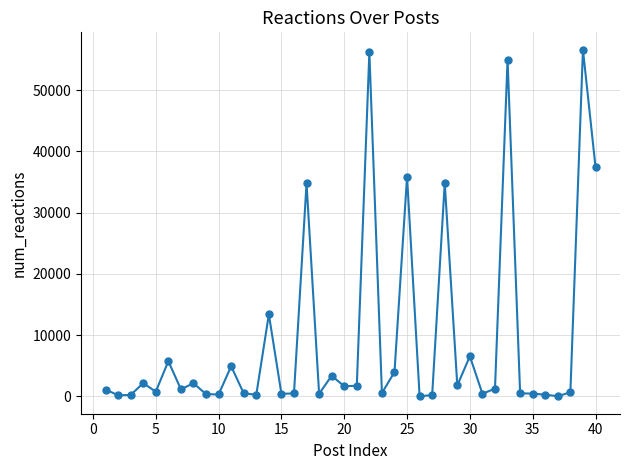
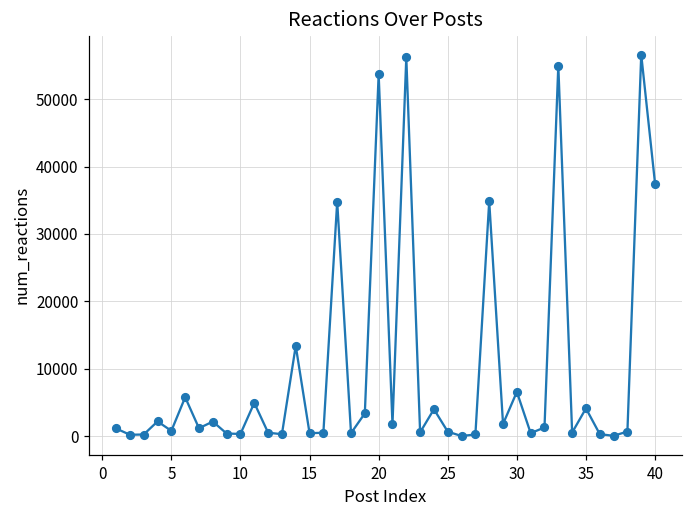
  {
    "5": 1000,
    "10": 0,
    "15": 0,
-   "20": 2000,
-   "25": 36000,
+   "20": 54000,
+   "25": 1000,
    "30": 7000,
-   "35": 0,
+   "35": 4000,
    "40": 37000
  }
